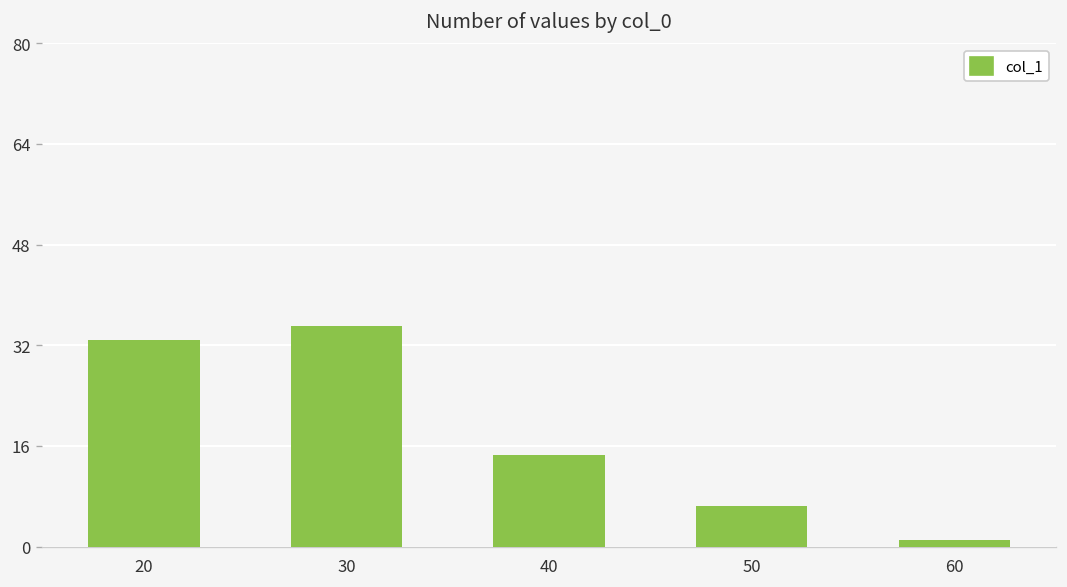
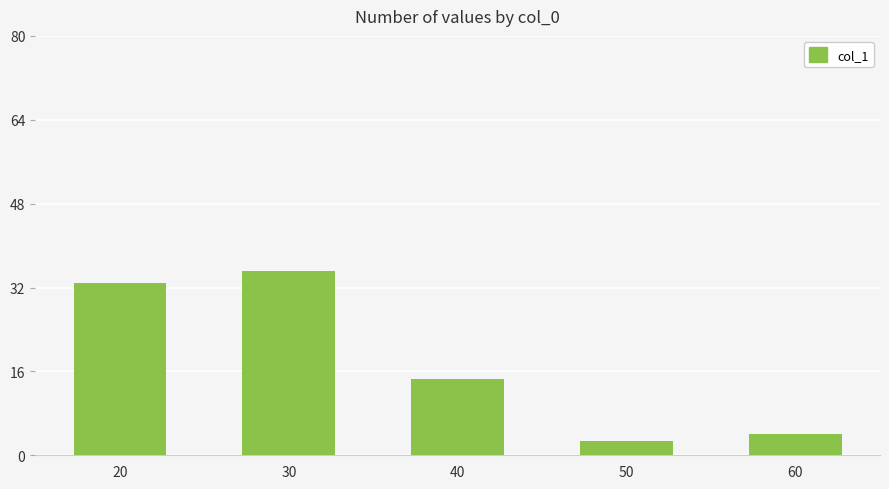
  {
    "20": 33,
    "30": 35,
    "40": 15,
-   "50": 6,
-   "60": 1
+   "50": 3,
+   "60": 4
  }
